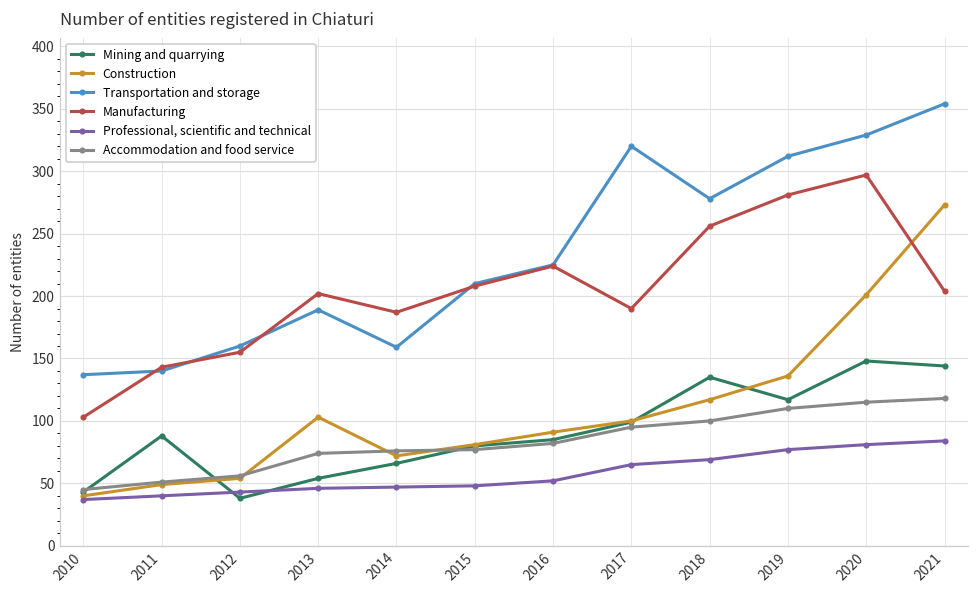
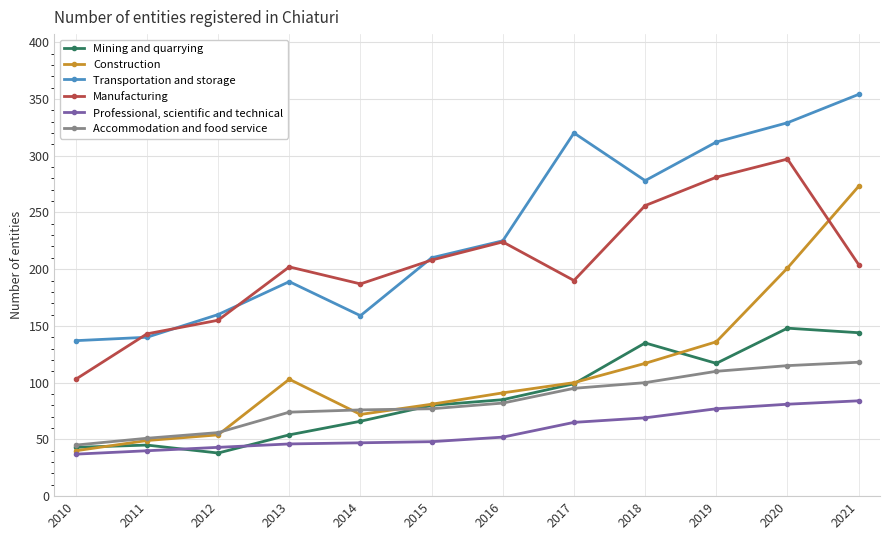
  {
    "Mining and quarrying": {
-     "2011": 88,
+     "2011": 45,
      "2012": 38,
      "2013": 54,
      "2014": 66,
      "2016": 85,
      "2018": 135,
      "2019": 117,
      "2020": 148,
      "2021": 144
    },
    "Construction": {
      "2010": 40,
      "2013": 103,
      "2014": 72,
      "2016": 91,
      "2018": 117,
      "2019": 136,
      "2020": 201,
      "2021": 273
    },
    "Transportation and storage": {
      "2010": 137,
      "2011": 140,
      "2012": 160,
      "2013": 189,
      "2014": 159,
      "2017": 320,
      "2018": 278,
      "2019": 312,
      "2020": 329,
      "2021": 354
    },
    "Manufacturing": {
      "2010": 103,
      "2011": 143,
      "2012": 155,
      "2013": 202,
      "2014": 187,
      "2017": 190,
      "2018": 256,
      "2019": 281,
      "2020": 297,
      "2021": 204
    }
  }
